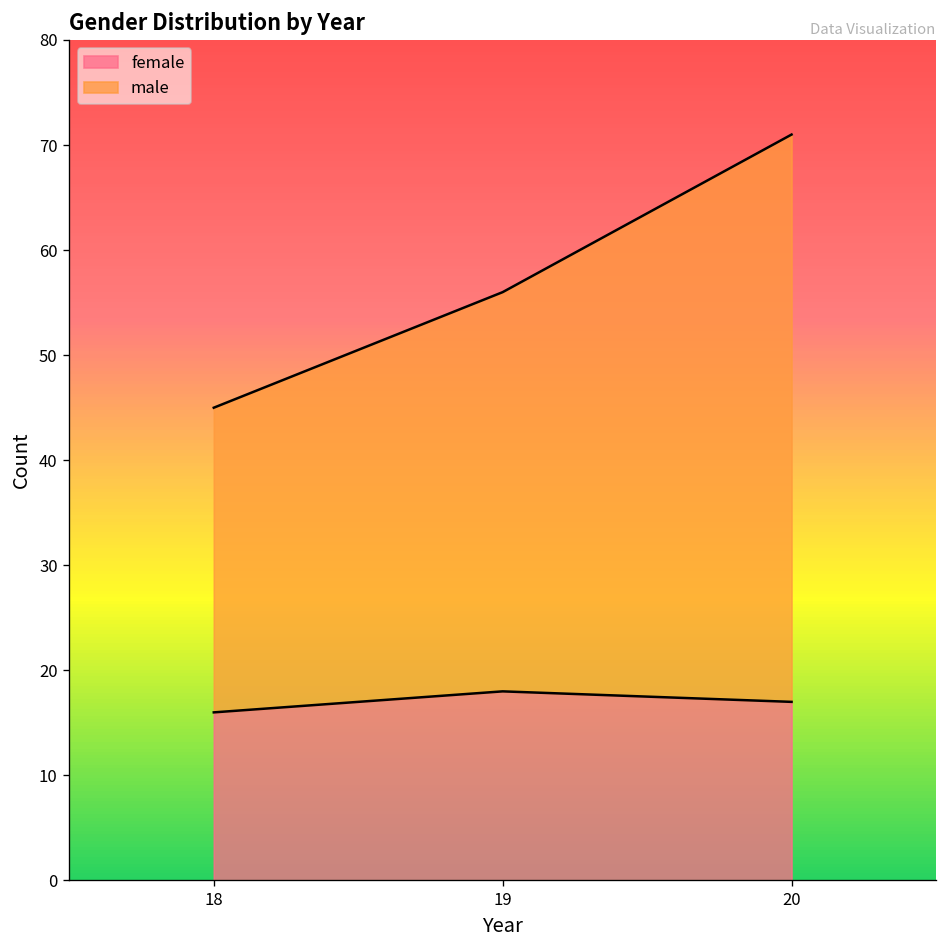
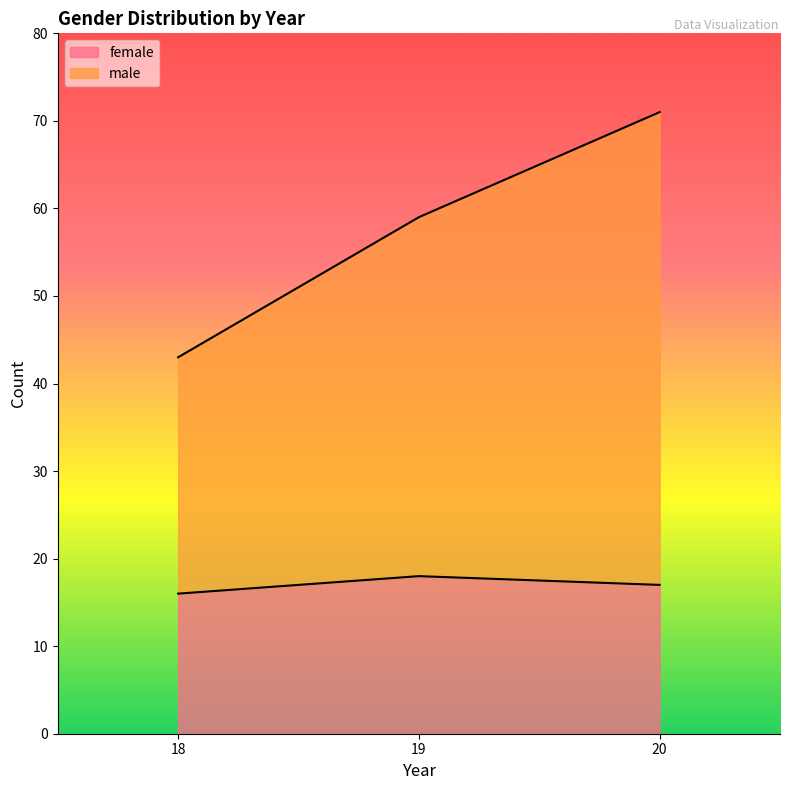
  {
    "female": {
      "18": 16,
      "19": 18,
      "20": 17
    },
    "male": {
-     "18": 29,
-     "19": 38,
+     "18": 27,
+     "19": 41,
      "20": 54
    }
  }
